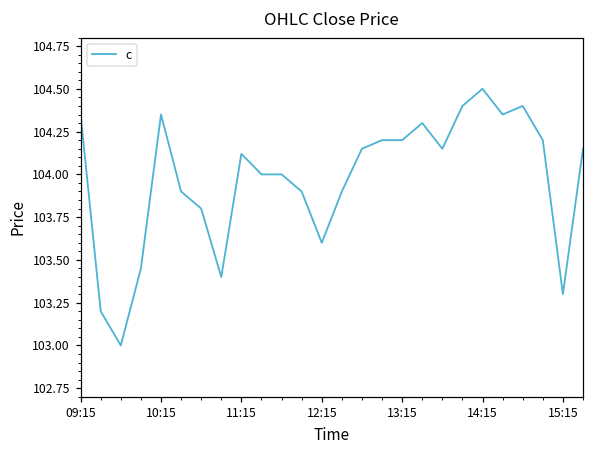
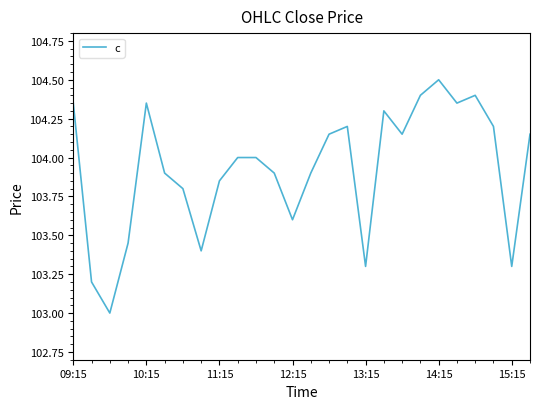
  {
    "09:15": 104.35,
    "10:15": 104.35,
-   "11:15": 104.12,
+   "11:15": 103.85,
    "12:15": 103.60,
-   "13:15": 104.2,
+   "13:15": 103.3,
    "14:15": 104.50,
    "15:15": 103.30
  }
